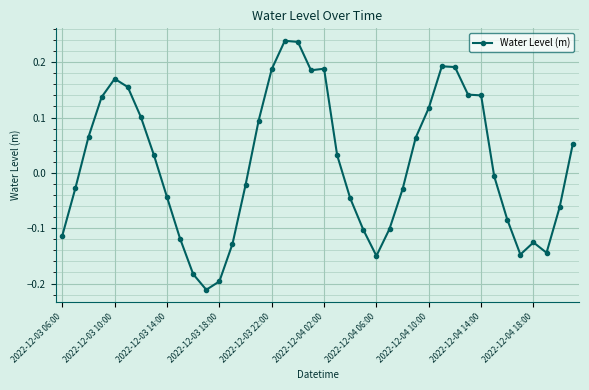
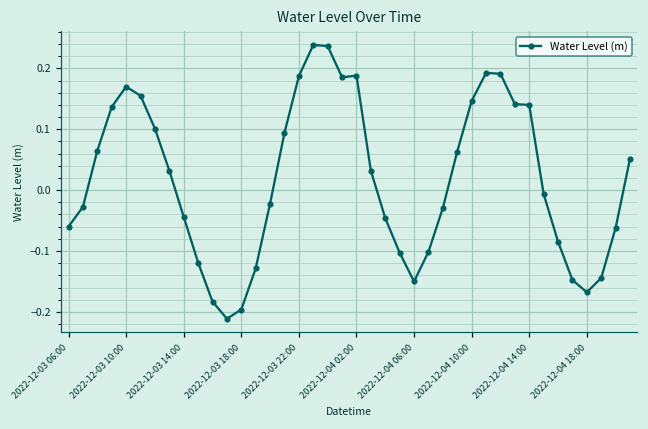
  {
-   "2022-12-03 06:00": -0.11,
+   "2022-12-03 06:00": -0.06,
    "2022-12-03 10:00": 0.17,
    "2022-12-03 14:00": -0.04,
    "2022-12-03 18:00": -0.20,
    "2022-12-03 22:00": 0.19,
    "2022-12-04 02:00": 0.19,
    "2022-12-04 06:00": -0.15,
-   "2022-12-04 10:00": 0.12,
+   "2022-12-04 10:00": 0.15,
    "2022-12-04 14:00": 0.14,
-   "2022-12-04 18:00": -0.13
+   "2022-12-04 18:00": -0.17
  }
